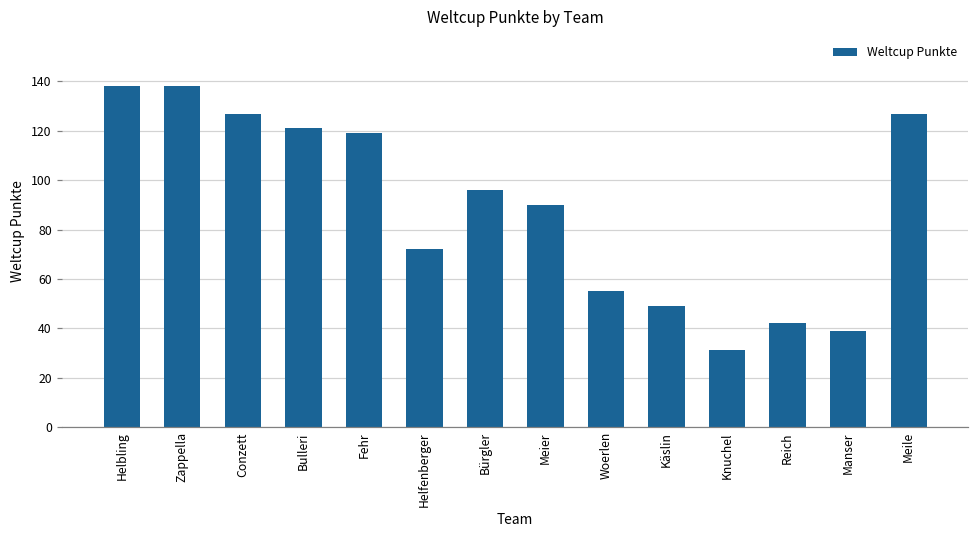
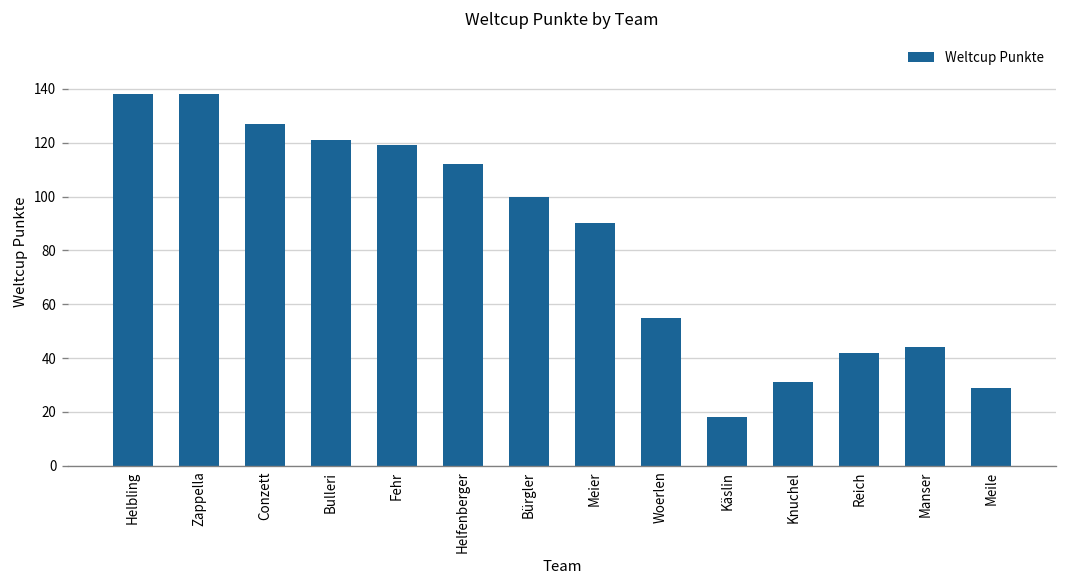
  {
    "Helbling": 138,
    "Zappella": 138,
    "Conzett": 127,
    "Bulleri": 121,
    "Fehr": 119,
-   "Helfenberger": 72,
-   "Bürgler": 96,
+   "Helfenberger": 112,
+   "Bürgler": 100,
    "Meier": 90,
    "Woerlen": 55,
-   "Käslin": 49,
+   "Käslin": 18,
    "Knuchel": 31,
    "Reich": 42,
-   "Manser": 39,
-   "Meile": 127
+   "Manser": 44,
+   "Meile": 29
  }
